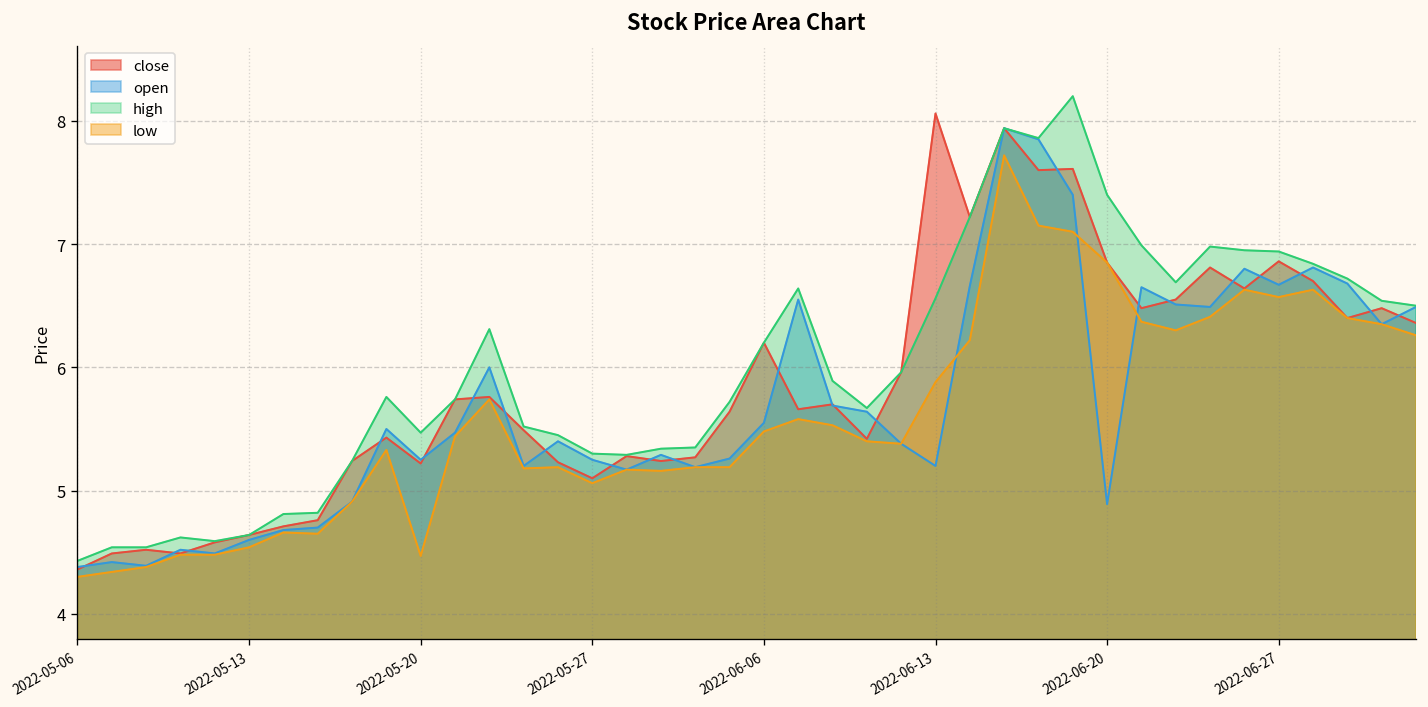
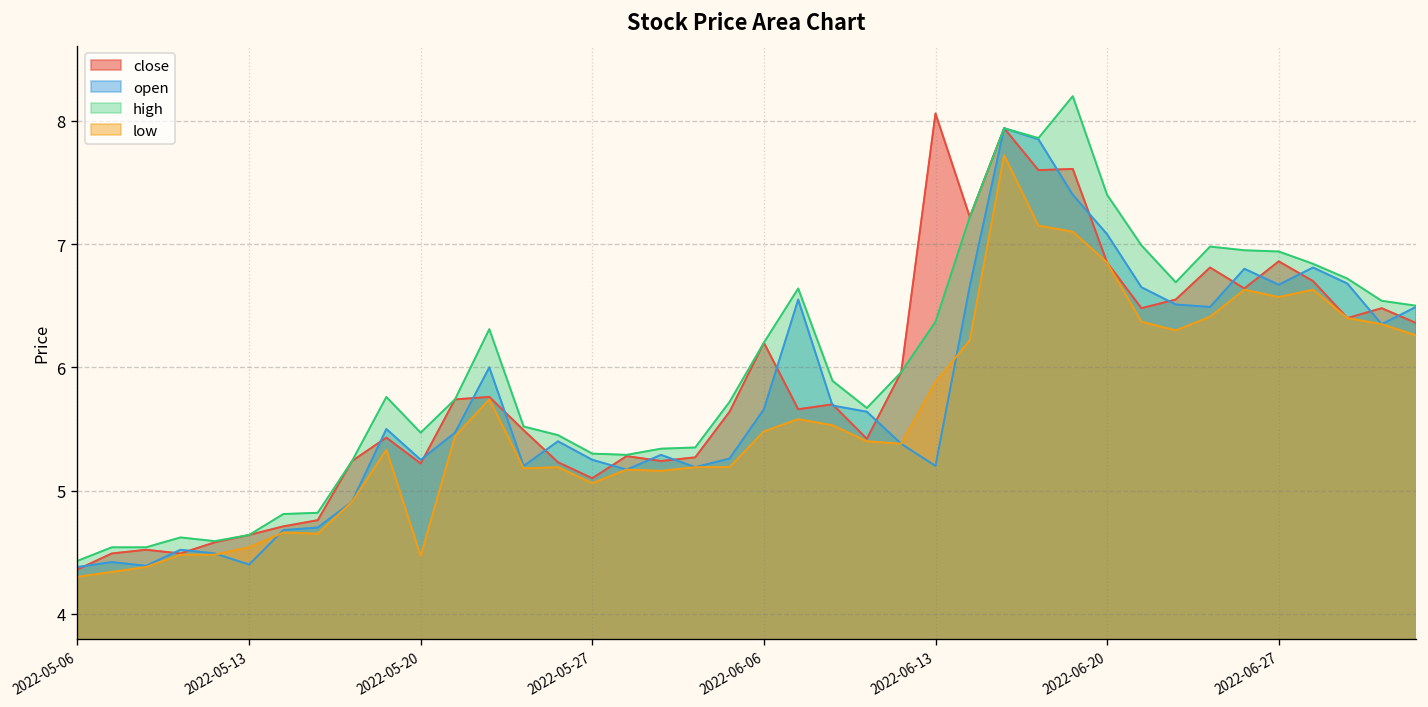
  {
    "close": {
      "2022-05-20": 5.22,
      "2022-05-27": 5.10,
      "2022-06-13": 8.06,
      "2022-06-27": 6.86
    },
    "open": {
-     "2022-05-13": 4.6,
+     "2022-05-13": 4.4,
      "2022-05-20": 5.25,
      "2022-05-27": 5.25,
-     "2022-06-06": 5.55,
+     "2022-06-06": 5.66,
      "2022-06-13": 5.20,
-     "2022-06-20": 4.89,
+     "2022-06-20": 7.08,
      "2022-06-27": 6.67
    },
    "high": {
      "2022-05-06": 4.43,
      "2022-05-20": 5.47,
      "2022-05-27": 5.30,
-     "2022-06-13": 6.56,
+     "2022-06-13": 6.37,
      "2022-06-20": 7.40,
      "2022-06-27": 6.94
    },
    "low": {
      "2022-05-06": 4.30,
      "2022-05-13": 4.54,
      "2022-05-20": 4.47,
      "2022-05-27": 5.06,
      "2022-06-06": 5.48,
      "2022-06-13": 5.88,
      "2022-06-27": 6.57
    }
  }
